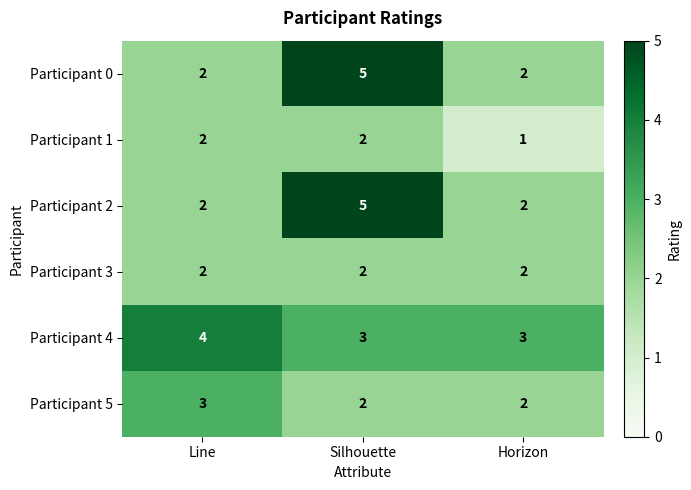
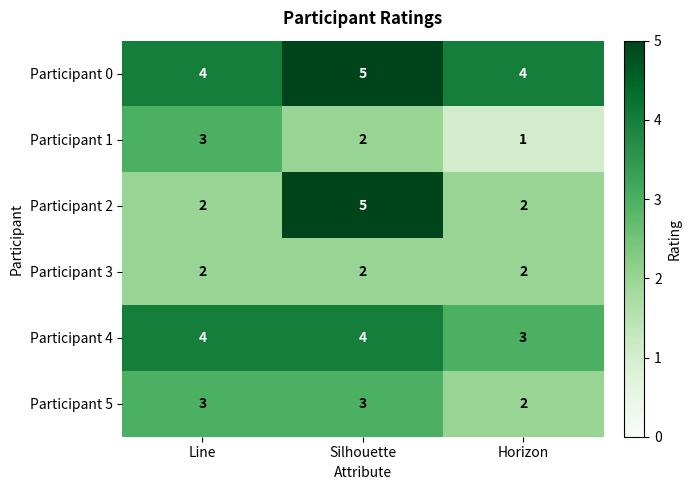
  {
    "Participant 0": {
-     "Line": 2,
+     "Line": 4,
      "Silhouette": 5,
-     "Horizon": 2
+     "Horizon": 4
    },
    "Participant 1": {
-     "Line": 2,
+     "Line": 3,
      "Silhouette": 2,
      "Horizon": 1
    },
    "Participant 2": {
      "Line": 2,
      "Silhouette": 5,
      "Horizon": 2
    },
    "Participant 3": {
      "Line": 2,
      "Silhouette": 2,
      "Horizon": 2
    },
    "Participant 4": {
      "Line": 4,
-     "Silhouette": 3,
+     "Silhouette": 4,
      "Horizon": 3
    },
    "Participant 5": {
      "Line": 3,
-     "Silhouette": 2,
+     "Silhouette": 3,
      "Horizon": 2
    }
  }
